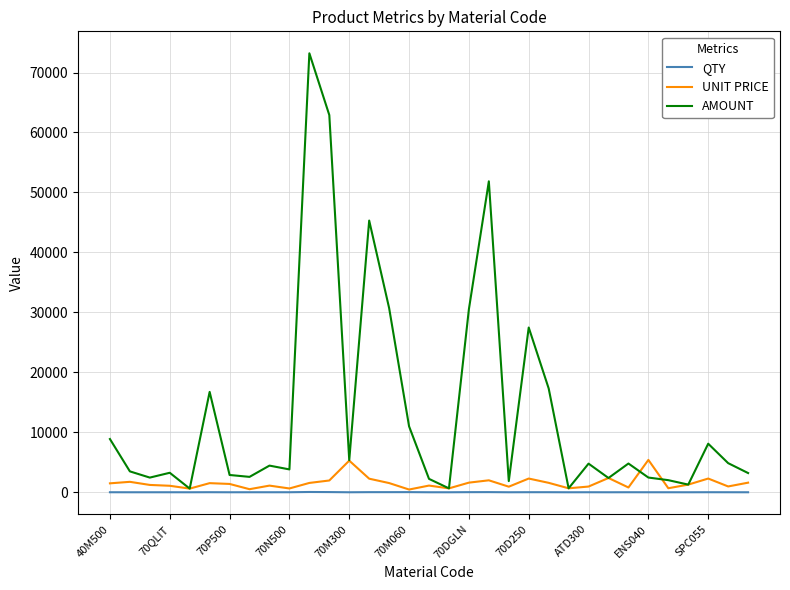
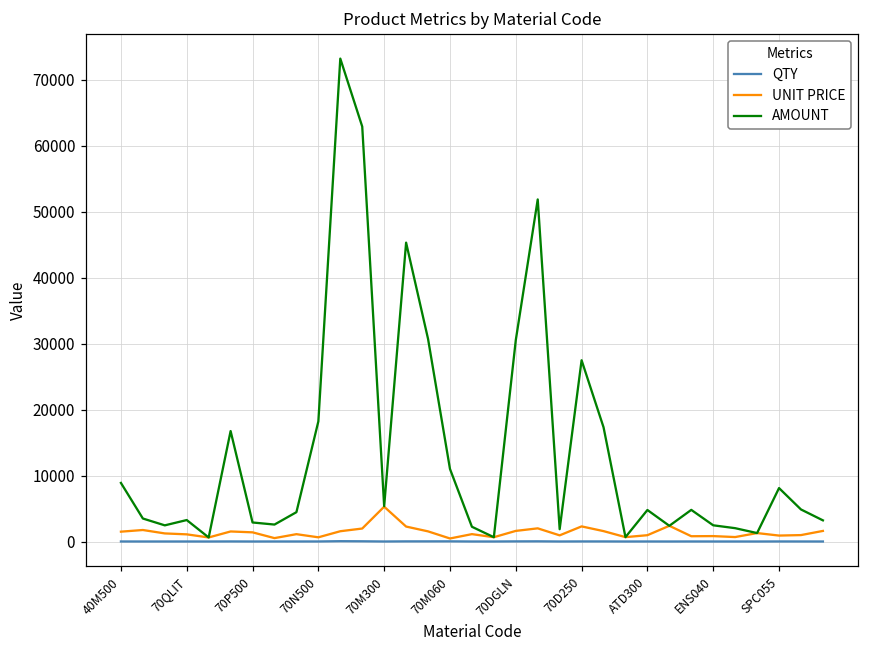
  {
    "QTY": {
      "40M500": 0,
      "70QLIT": 0,
      "70P500": 0,
      "70N500": 0,
      "70M300": 0,
      "70M060": 0,
      "70DGLN": 0,
      "70D250": 0,
      "ATD300": 0,
      "ENS040": 0,
      "SPC055": 0
    },
    "UNIT PRICE": {
      "40M500": 1000,
      "70QLIT": 1000,
      "70P500": 1000,
      "70N500": 1000,
      "70M060": 0,
      "70DGLN": 2000,
      "70D250": 2000,
      "ATD300": 1000,
-     "ENS040": 5000,
-     "SPC055": 2000
+     "ENS040": 1000,
+     "SPC055": 1000
    },
    "AMOUNT": {
      "40M500": 9000,
      "70QLIT": 3000,
      "70P500": 3000,
-     "70N500": 4000,
+     "70N500": 18000,
      "70M060": 11000,
      "70DGLN": 31000,
      "70D250": 27000,
      "ATD300": 5000,
      "ENS040": 2000,
      "SPC055": 8000
    }
  }
